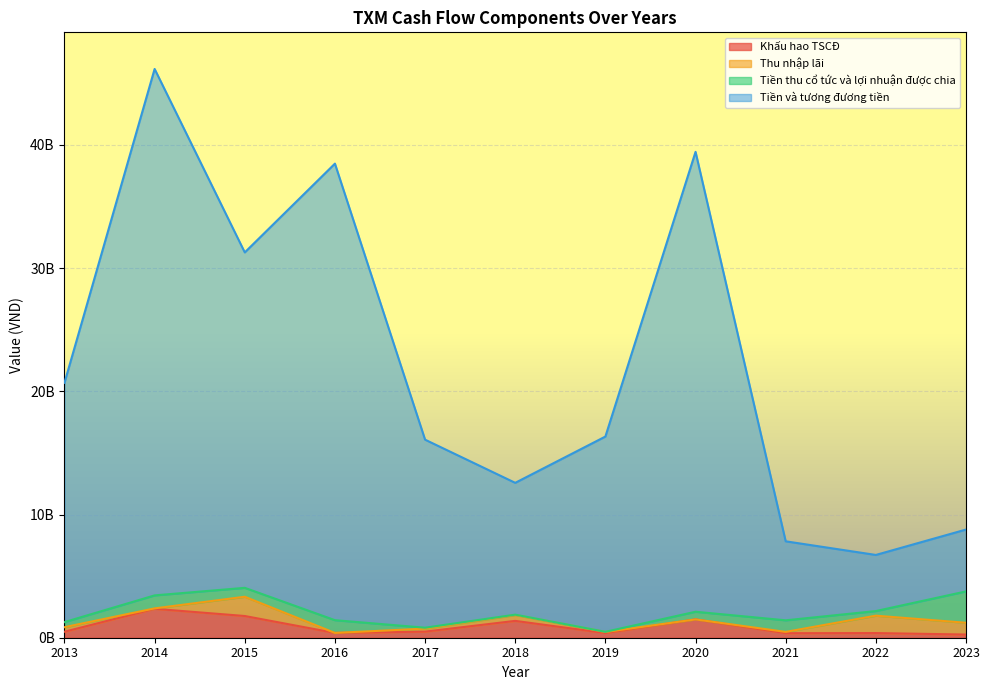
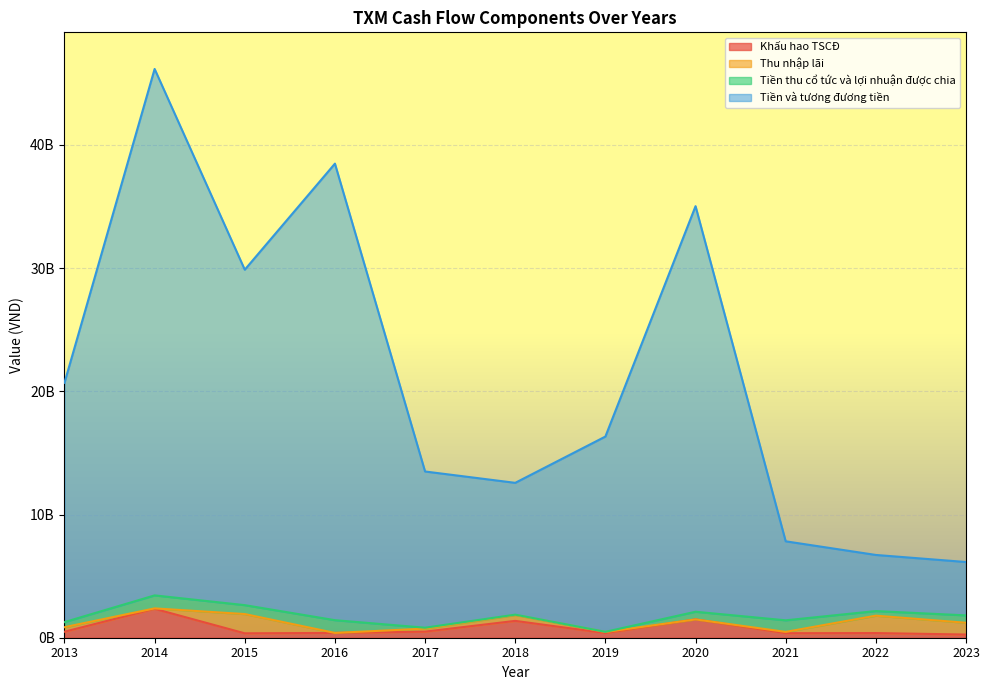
  {
    "Khấu hao TSCĐ": {
      "2013": 500000000,
-     "2015": 1800000000,
+     "2015": 400000000,
      "2017": 500000000,
      "2018": 1400000000,
      "2022": 400000000,
      "2023": 300000000
    },
    "Thu nhập lãi": {
      "2013": 400000000,
      "2015": 1600000000,
      "2022": 1400000000,
      "2023": 1000000000
    },
    "Tiền thu cổ tức và lợi nhuận được chia": {
      "2013": 400000000,
      "2014": 1100000000,
      "2015": 700000000,
      "2016": 1000000000,
      "2020": 600000000,
      "2021": 900000000,
      "2022": 400000000,
-     "2023": 2500000000
+     "2023": 600000000
    },
    "Tiền và tương đương tiền": {
      "2013": 19400000000,
      "2014": 42700000000,
      "2015": 27200000000,
      "2016": 37100000000,
-     "2017": 15300000000,
+     "2017": 12700000000,
      "2018": 10700000000,
      "2019": 15800000000,
-     "2020": 37300000000,
+     "2020": 32900000000,
      "2021": 6400000000,
      "2022": 4600000000,
-     "2023": 5000000000
+     "2023": 4300000000
    }
  }
